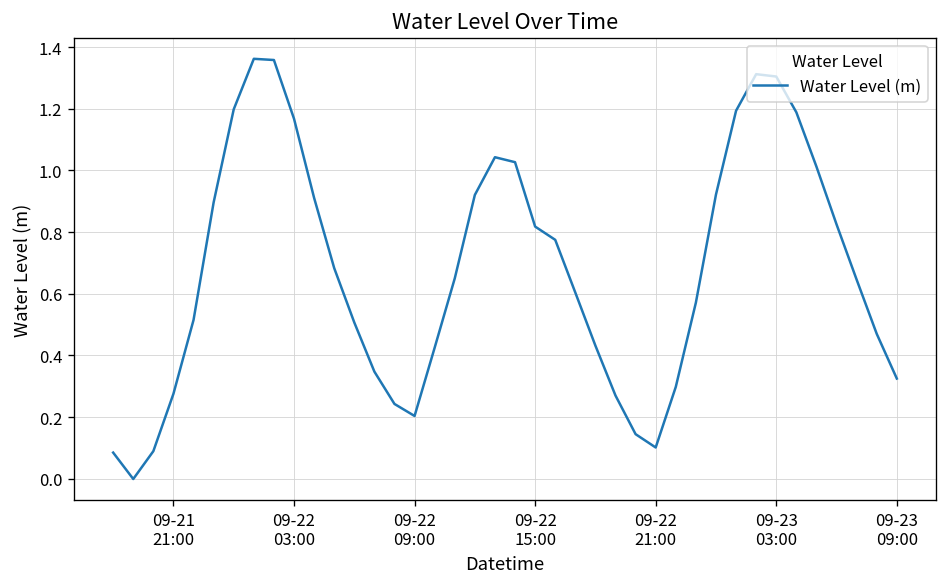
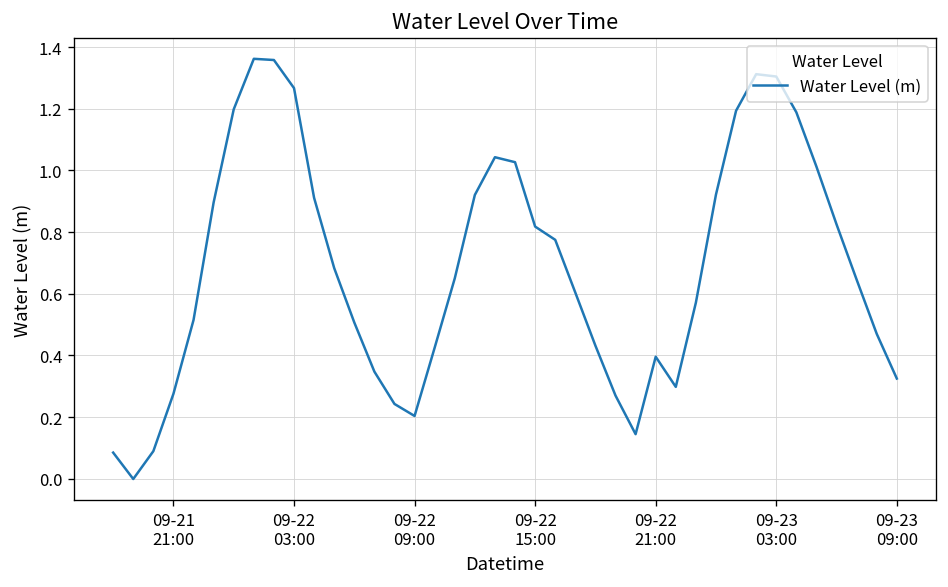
  {
    "09-21 21:00": 0.28,
-   "09-22 03:00": 1.17,
+   "09-22 03:00": 1.27,
    "09-22 09:00": 0.20,
    "09-22 15:00": 0.82,
-   "09-22 21:00": 0.10,
+   "09-22 21:00": 0.40,
    "09-23 09:00": 0.33
  }
